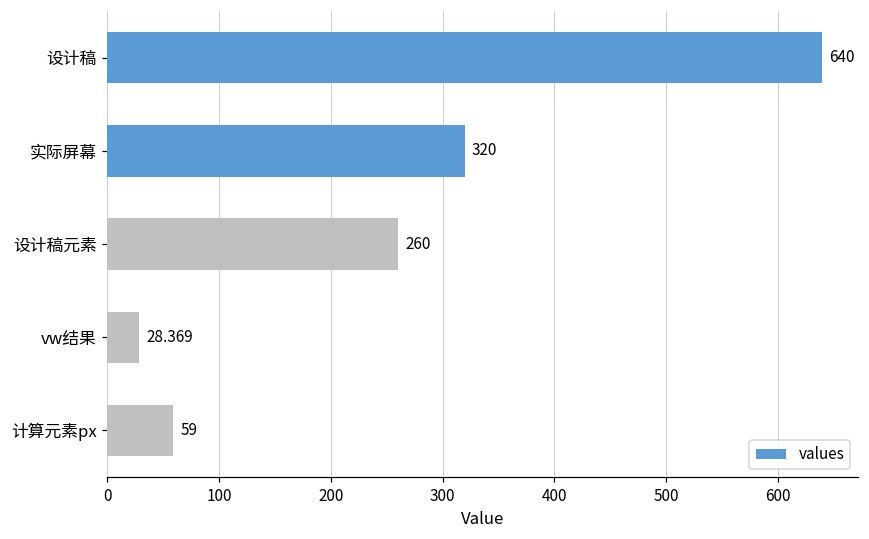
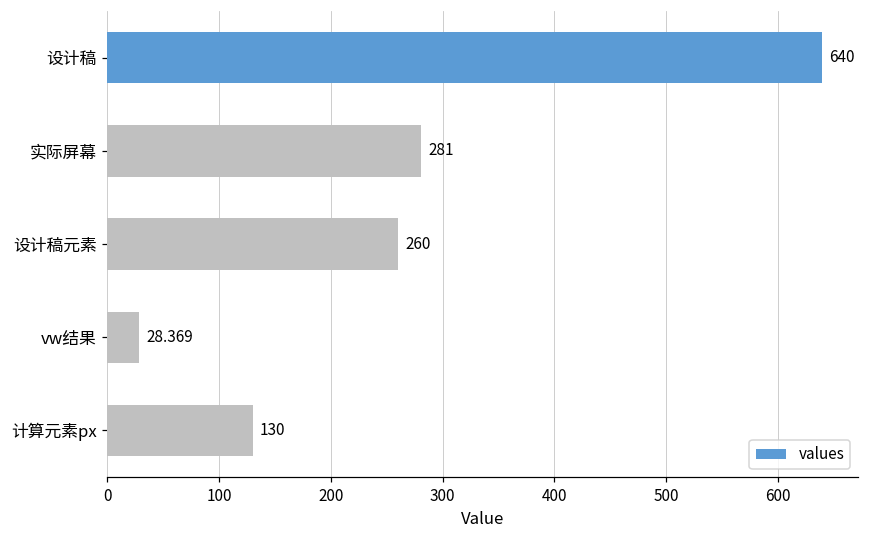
  {
    "设计稿": 640,
-   "实际屏幕": 320,
+   "实际屏幕": 281,
    "设计稿元素": 260,
    "vw结果": 28.369,
-   "计算元素px": 59
+   "计算元素px": 130
  }
